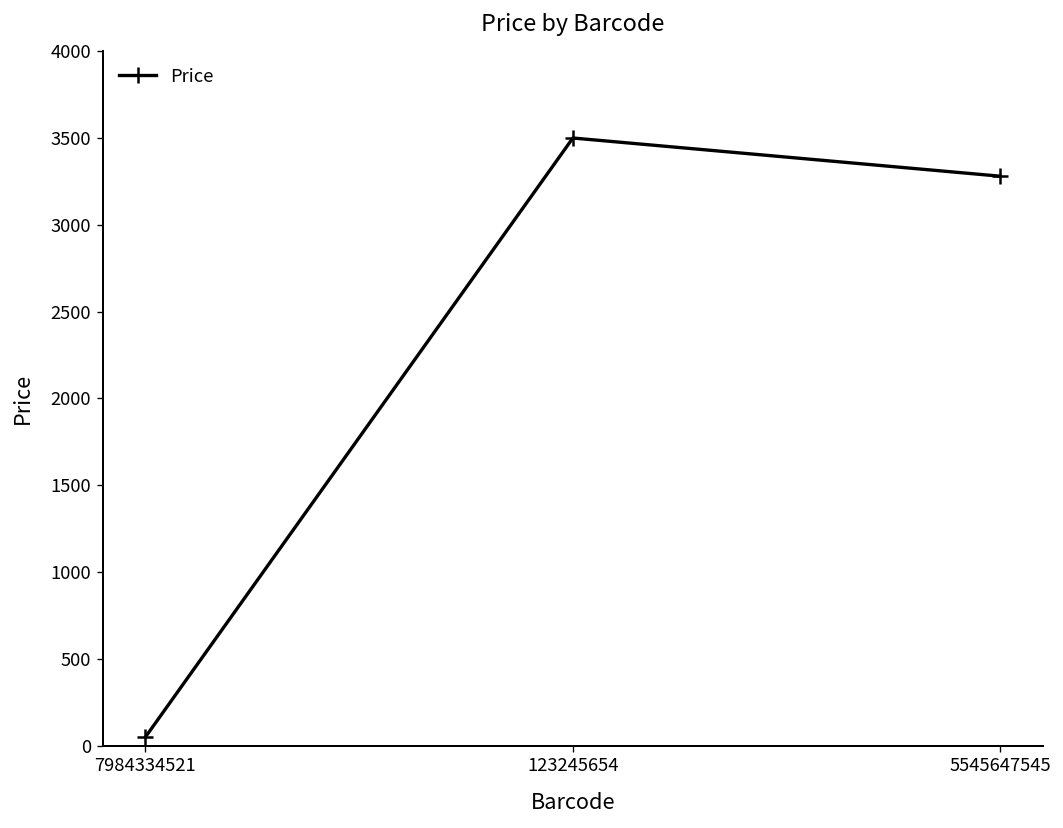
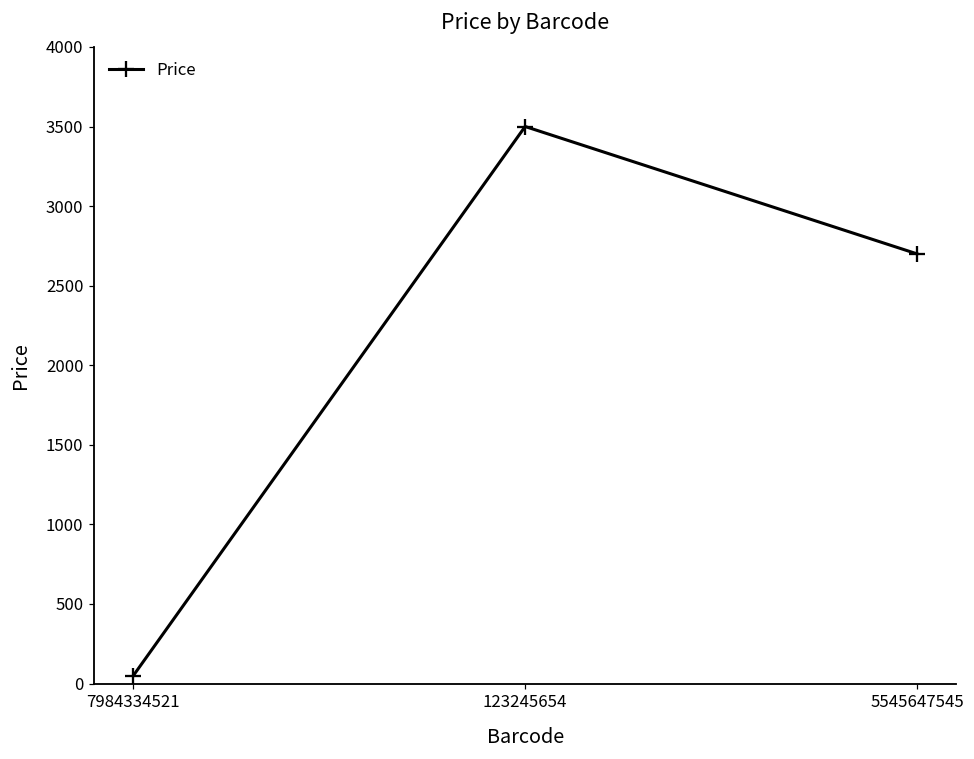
  {
    "7984334521": 50,
    "123245654": 3500,
-   "5545647545": 3280
+   "5545647545": 2700
  }
